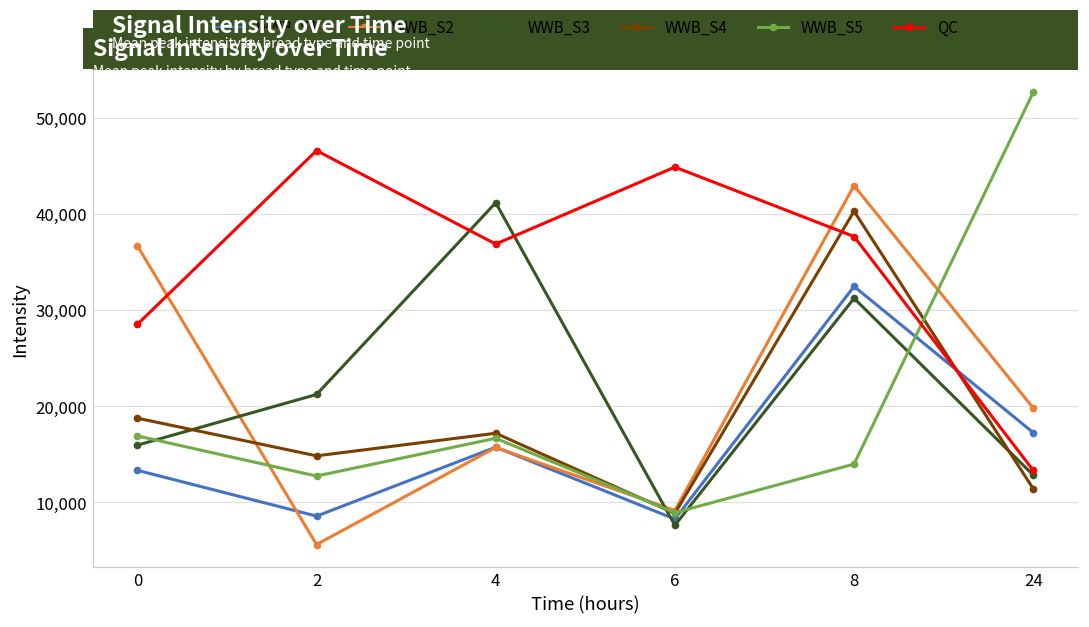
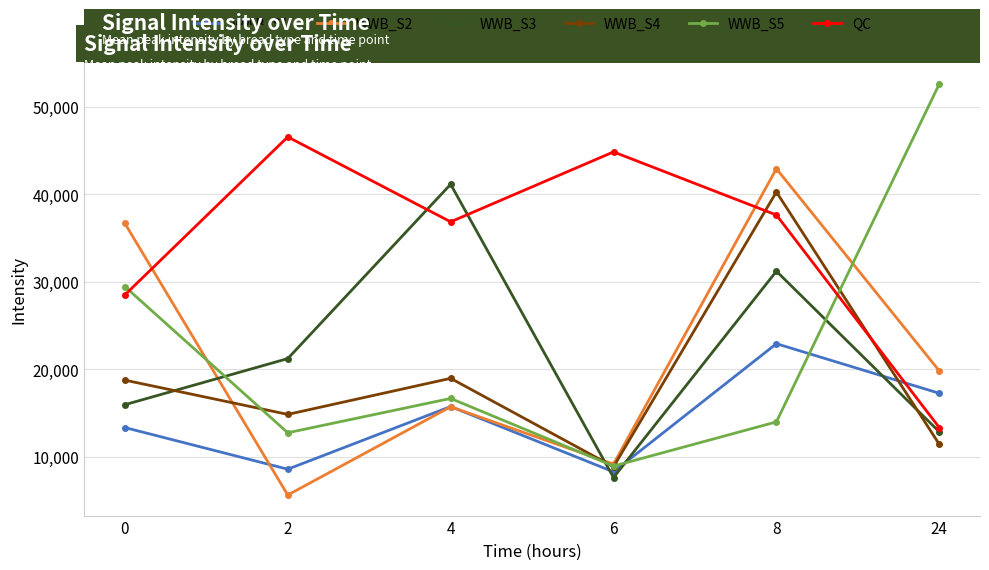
  {
    "WWB_S1": {
      "0": "13,000",
      "2": "9,000",
      "6": "8,000",
-     "8": "32,000",
+     "8": "23,000",
      "24": "17,000"
    },
    "WWB_S2": {
      "0": "37,000",
      "2": "6,000",
      "8": "43,000",
      "24": "20,000"
    },
    "WWB_S3": {
      "0": "16,000",
      "2": "21,000",
      "4": "41,000",
      "6": "8,000",
      "8": "31,000",
      "24": "13,000"
    },
    "WWB_S4": {
      "0": "19,000",
      "2": "15,000",
-     "4": "17,000",
+     "4": "19,000",
      "8": "40,000",
      "24": "11,000"
    },
    "WWB_S5": {
-     "0": "17,000",
+     "0": "29,000",
      "2": "13,000",
      "4": "17,000",
      "8": "14,000",
      "24": "53,000"
    },
    "QC": {
      "0": "28,000",
      "2": "47,000",
      "4": "37,000",
      "6": "45,000",
      "8": "38,000",
      "24": "13,000"
    }
  }
